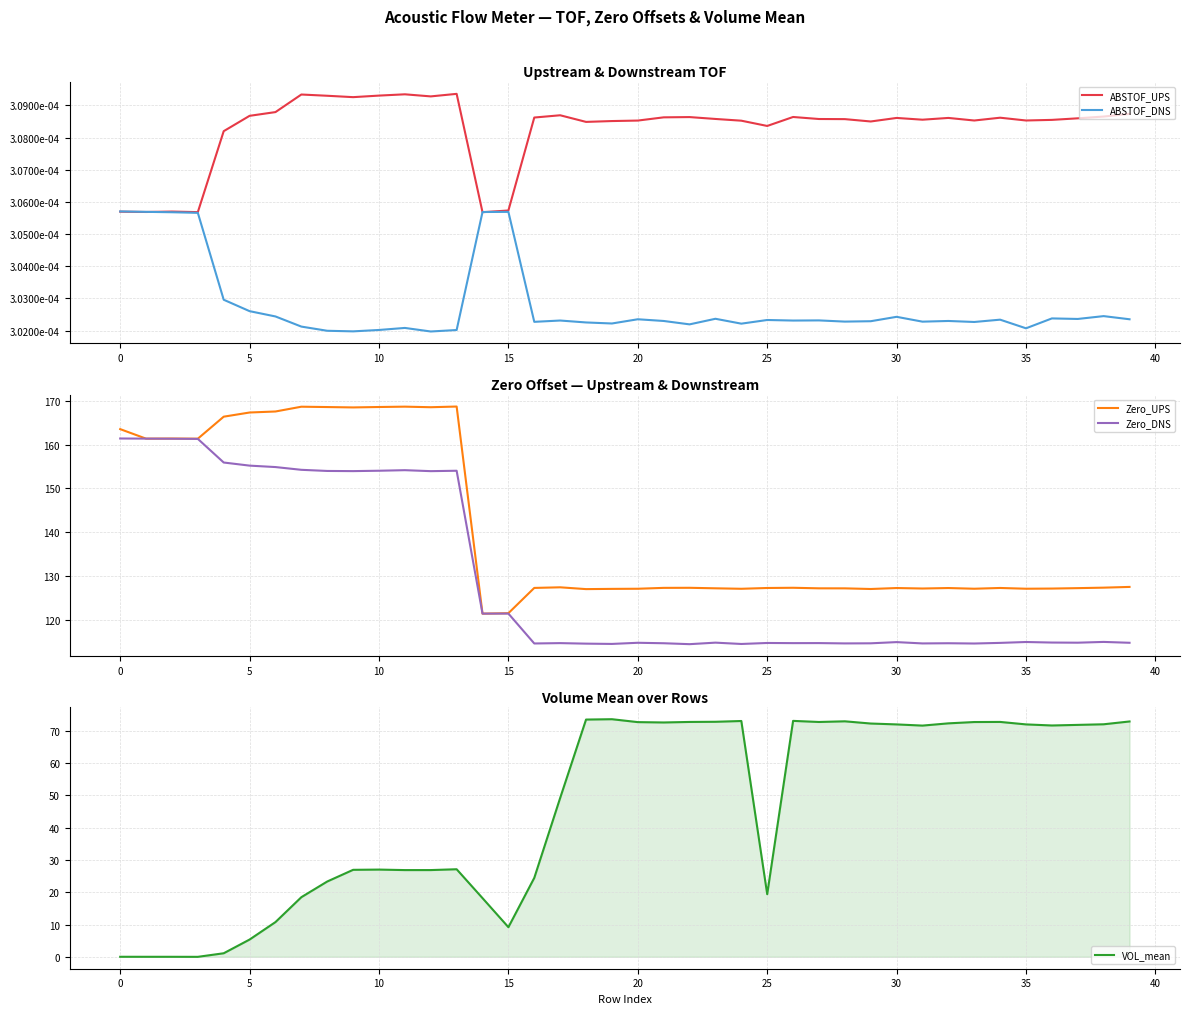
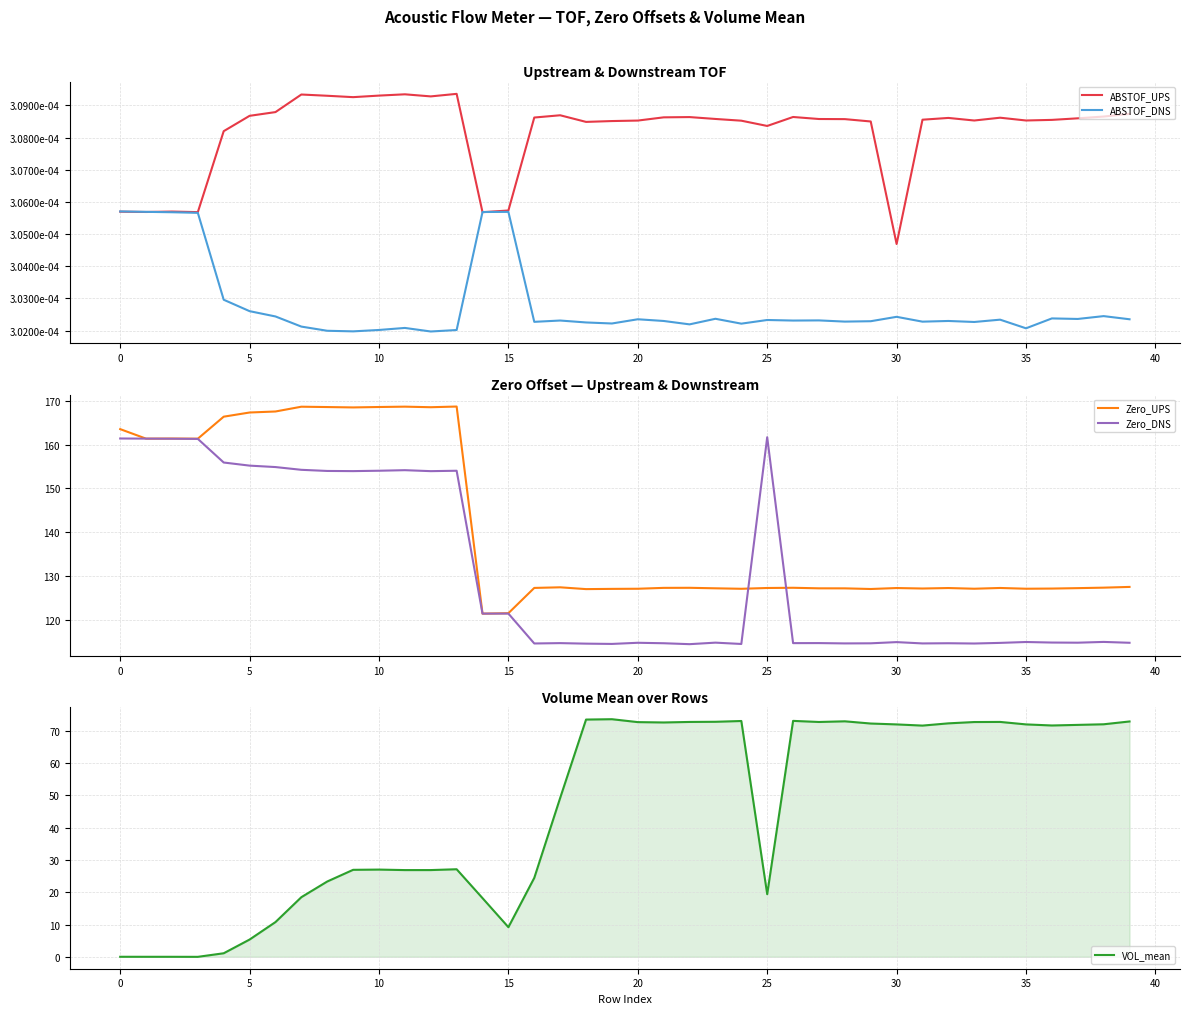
  {
    "Upstream & Downstream TOF": {
      "ABSTOF_UPS": {
        "5": 0.0003087,
        "10": 0.0003093,
        "20": 0.0003085,
        "25": 0.0003084,
-       "30": 0.0003086,
+       "30": 0.0003047,
        "35": 0.0003085
      },
      "ABSTOF_DNS": {
        "5": 0.0003026,
        "10": 0.0003020,
        "20": 0.0003024,
        "25": 0.0003023,
        "30": 0.0003024,
        "35": 0.0003021
      }
    },
    "Zero Offset — Upstream & Downstream": {
      "Zero_UPS": {
        "0": 164,
        "5": 167,
        "10": 169,
        "20": 127,
        "25": 127,
        "30": 127,
        "35": 127
      },
      "Zero_DNS": {
        "0": 161,
        "5": 155,
        "10": 154,
        "20": 115,
-       "25": 115,
+       "25": 162,
        "30": 115,
        "35": 115
      }
    },
    "Volume Mean over Rows": {
      "0": 0,
      "5": 5,
      "10": 27,
      "15": 9,
      "20": 73,
      "25": 19,
      "30": 72,
      "35": 72
    }
  }
